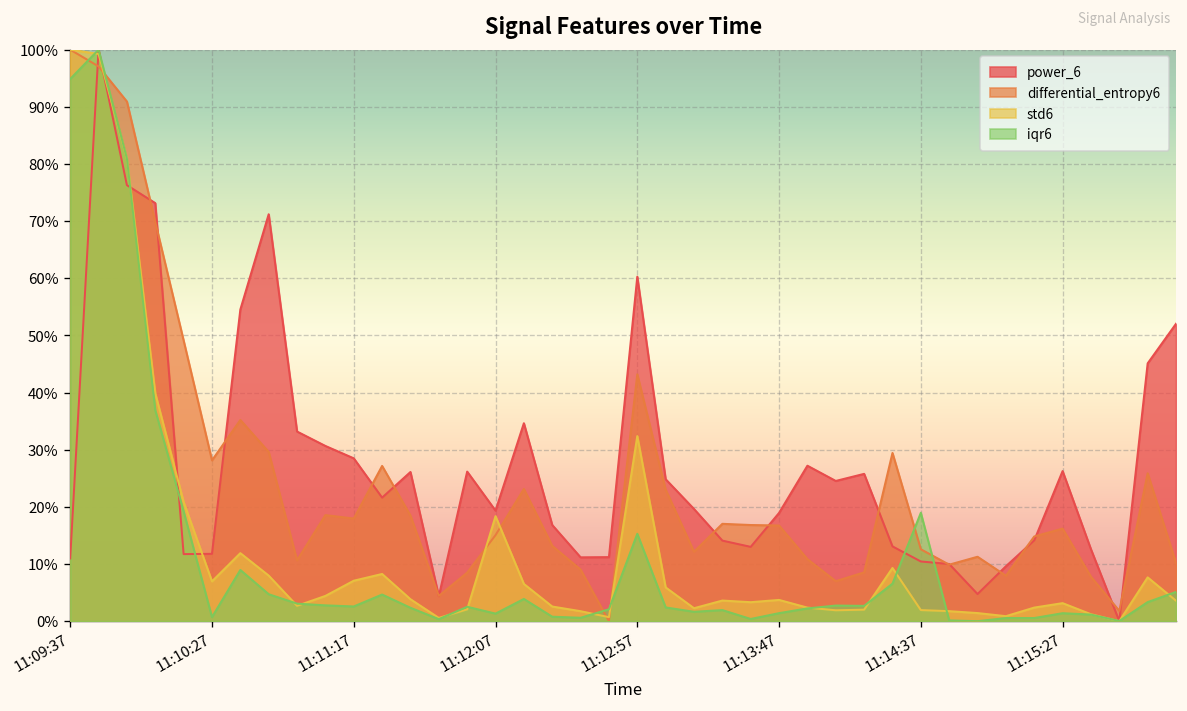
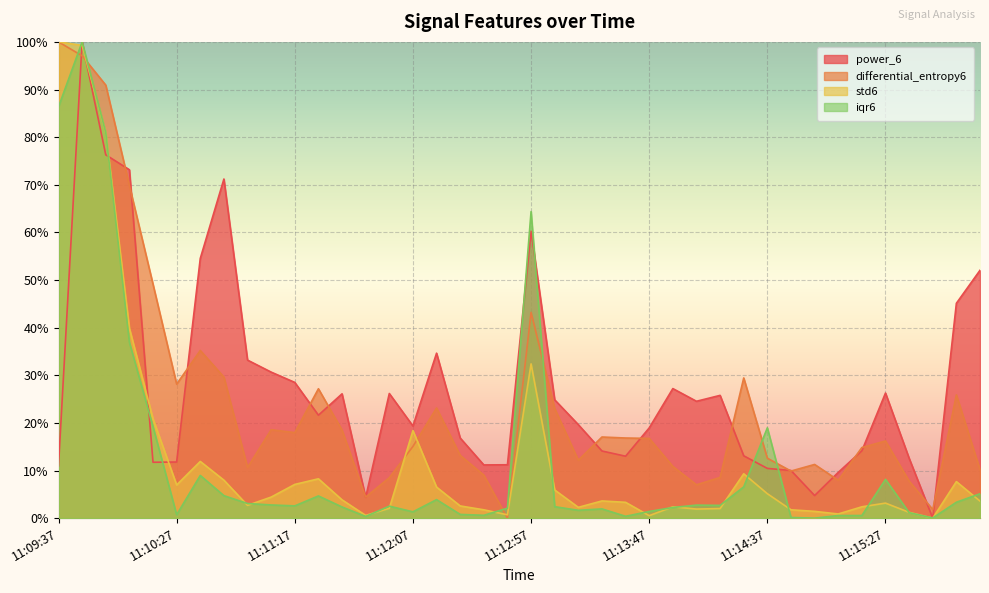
  {
    "std6": {
      "11:10:27": "7%",
      "11:11:17": "7%",
      "11:12:07": "18%",
      "11:12:57": "32%",
-     "11:13:47": "4%",
-     "11:14:37": "2%",
+     "11:13:47": "1%",
+     "11:14:37": "5%",
      "11:15:27": "3%"
    },
    "iqr6": {
-     "11:09:37": "95%",
+     "11:09:37": "86%",
      "11:10:27": "1%",
      "11:11:17": "3%",
      "11:12:07": "1%",
-     "11:12:57": "15%",
+     "11:12:57": "64%",
      "11:13:47": "1%",
      "11:14:37": "19%",
-     "11:15:27": "1%"
+     "11:15:27": "8%"
    }
  }
